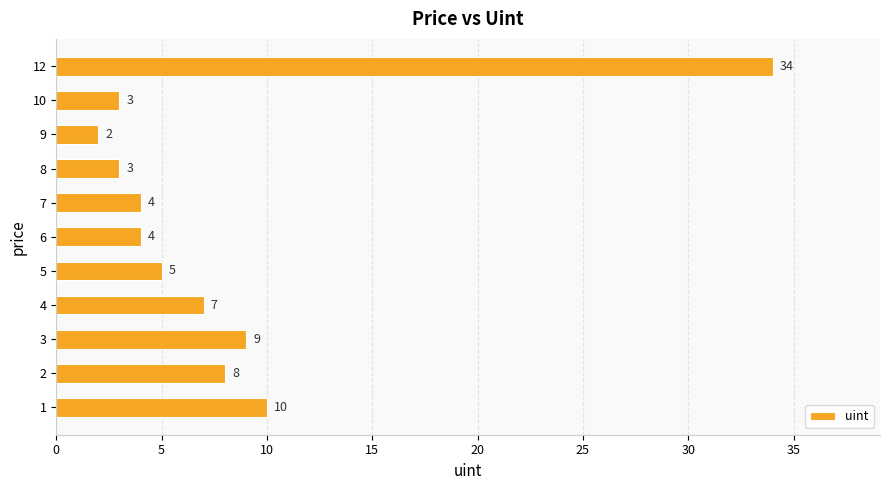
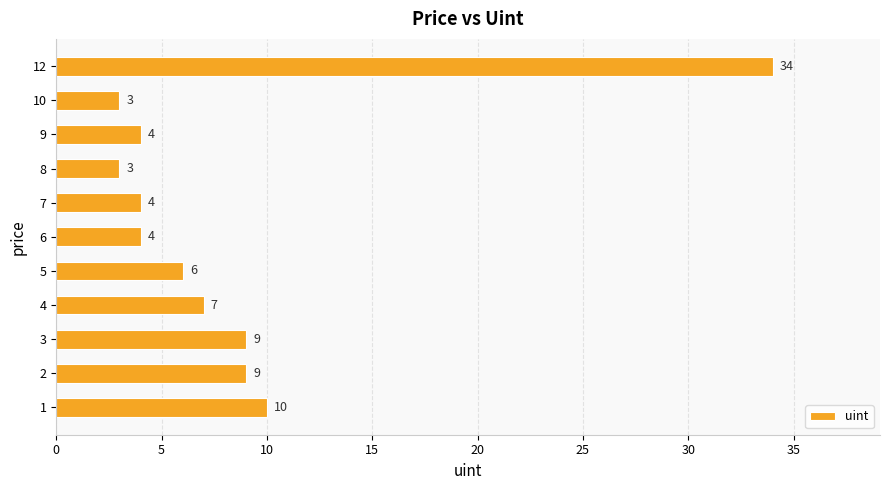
  {
    "12": 34,
    "10": 3,
-   "9": 2,
+   "9": 4,
    "8": 3,
    "7": 4,
    "6": 4,
-   "5": 5,
+   "5": 6,
    "4": 7,
    "3": 9,
-   "2": 8,
+   "2": 9,
    "1": 10
  }
